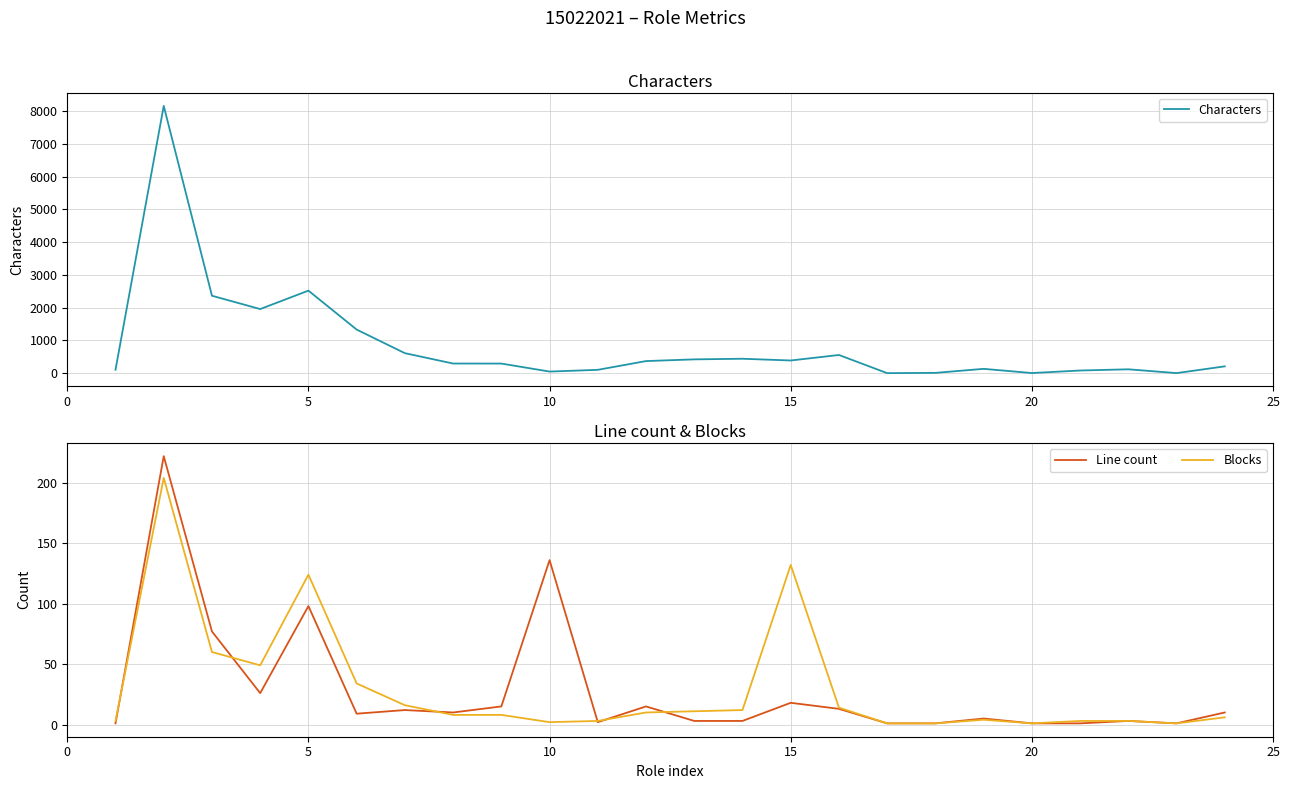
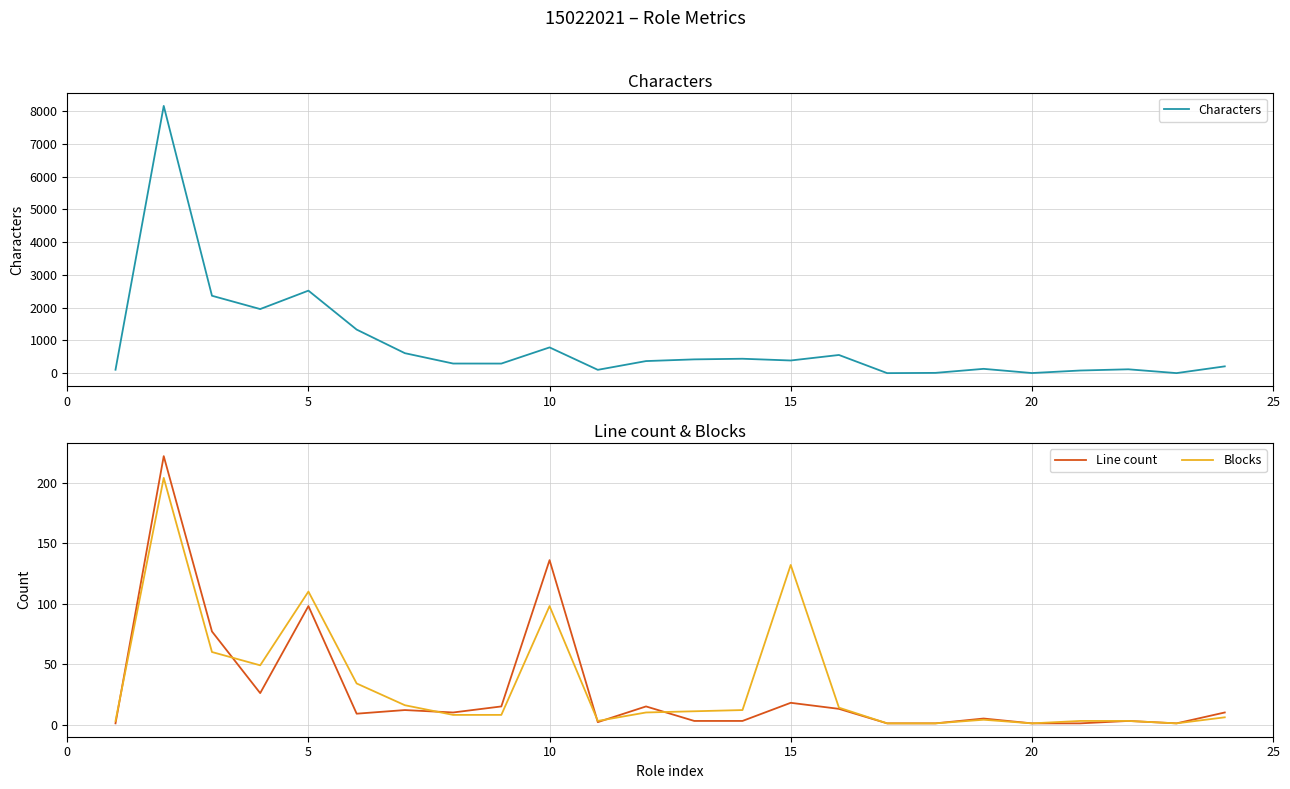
  {
    "Characters": {
      "5": 2500,
-     "10": 100,
+     "10": 800,
      "15": 400,
      "20": 0
    },
    "Line count & Blocks": {
      "Line count": {
        "5": 98,
        "10": 136,
        "15": 18
      },
      "Blocks": {
-       "5": 124,
-       "10": 2,
+       "5": 110,
+       "10": 98,
        "15": 132
      }
    }
  }
